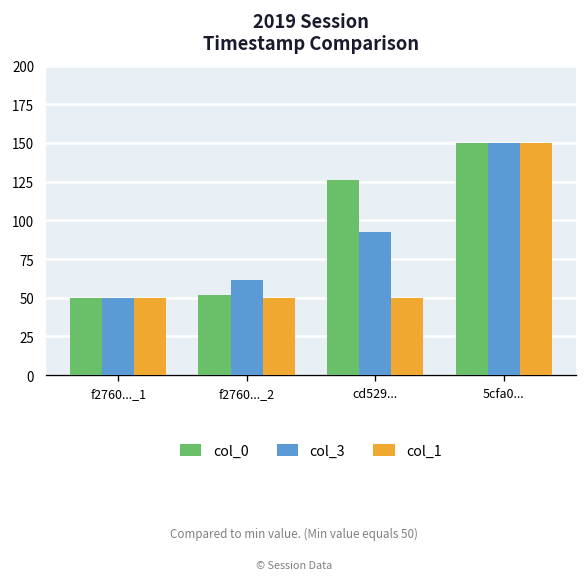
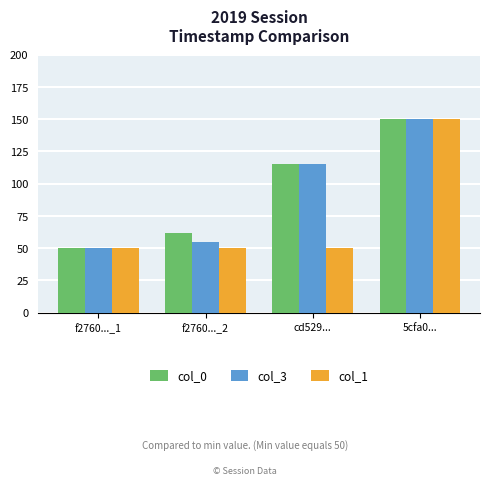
  {
    "col_0": {
      "f2760..._1": 50,
-     "f2760..._2": 52,
-     "cd529...": 126,
+     "f2760..._2": 62,
+     "cd529...": 116,
      "5cfa0...": 150
    },
    "col_3": {
      "f2760..._1": 50,
-     "f2760..._2": 62,
-     "cd529...": 92,
+     "f2760..._2": 55,
+     "cd529...": 116,
      "5cfa0...": 150
    },
    "col_1": {
      "f2760..._1": 50,
      "f2760..._2": 50,
      "cd529...": 50,
      "5cfa0...": 150
    }
  }
